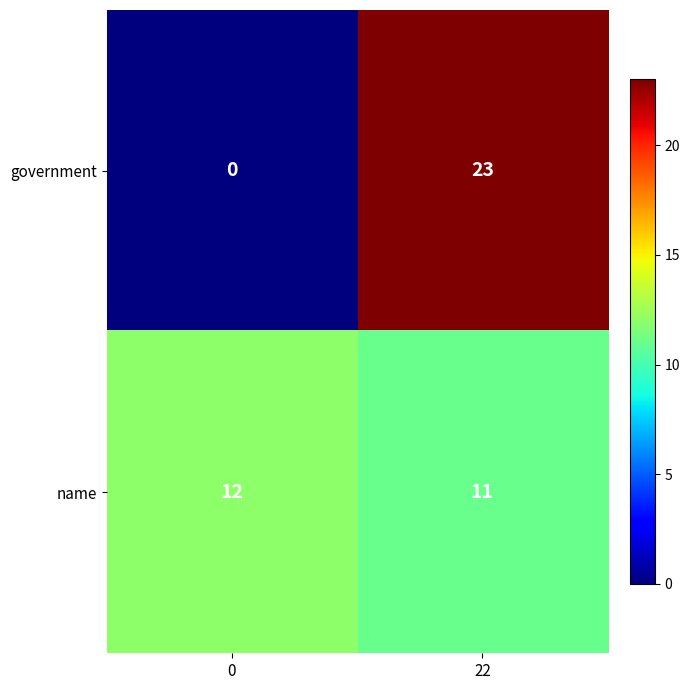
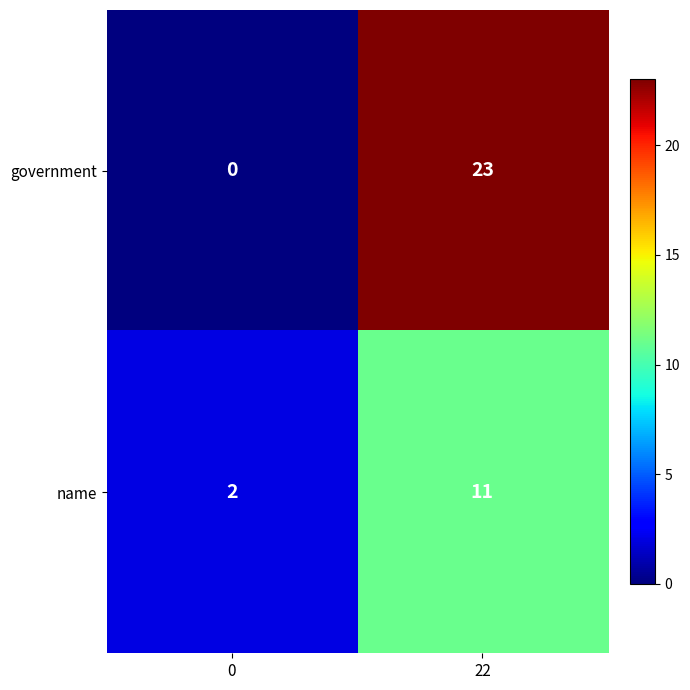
  {
    "government": {
      "0": 0,
      "22": 23
    },
    "name": {
-     "0": 12,
+     "0": 2,
      "22": 11
    }
  }
